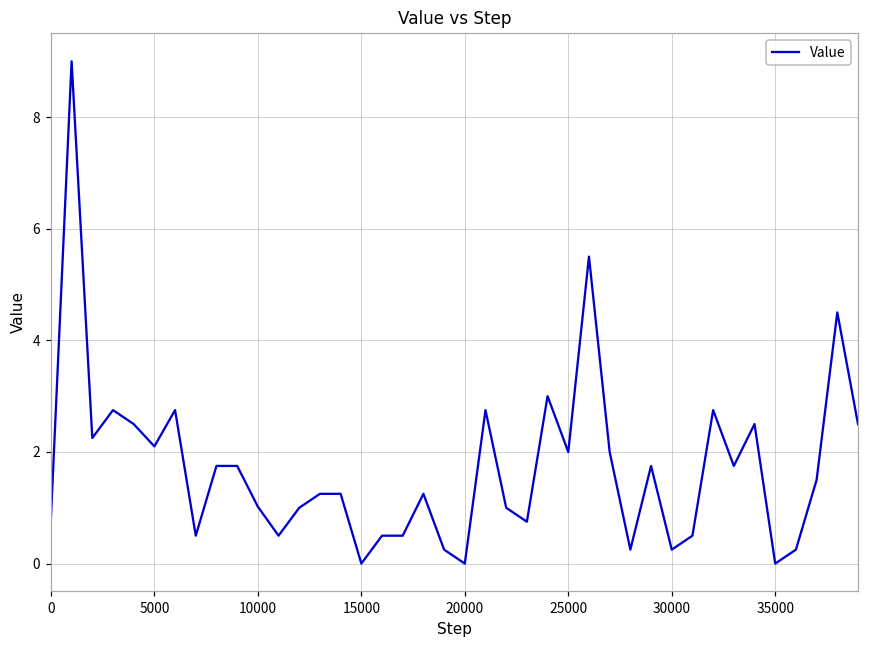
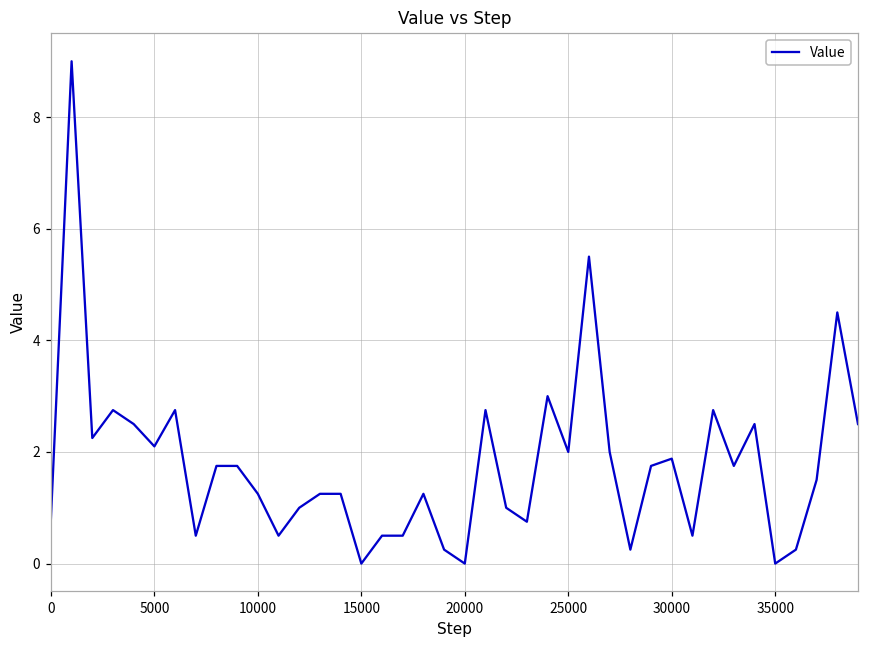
  {
    "0": 0.8,
    "5000": 2.1,
-   "10000": 1.0,
+   "10000": 1.3,
    "15000": 0.0,
    "20000": 0.0,
    "25000": 2.0,
-   "30000": 0.3,
+   "30000": 1.9,
    "35000": 0.0
  }
